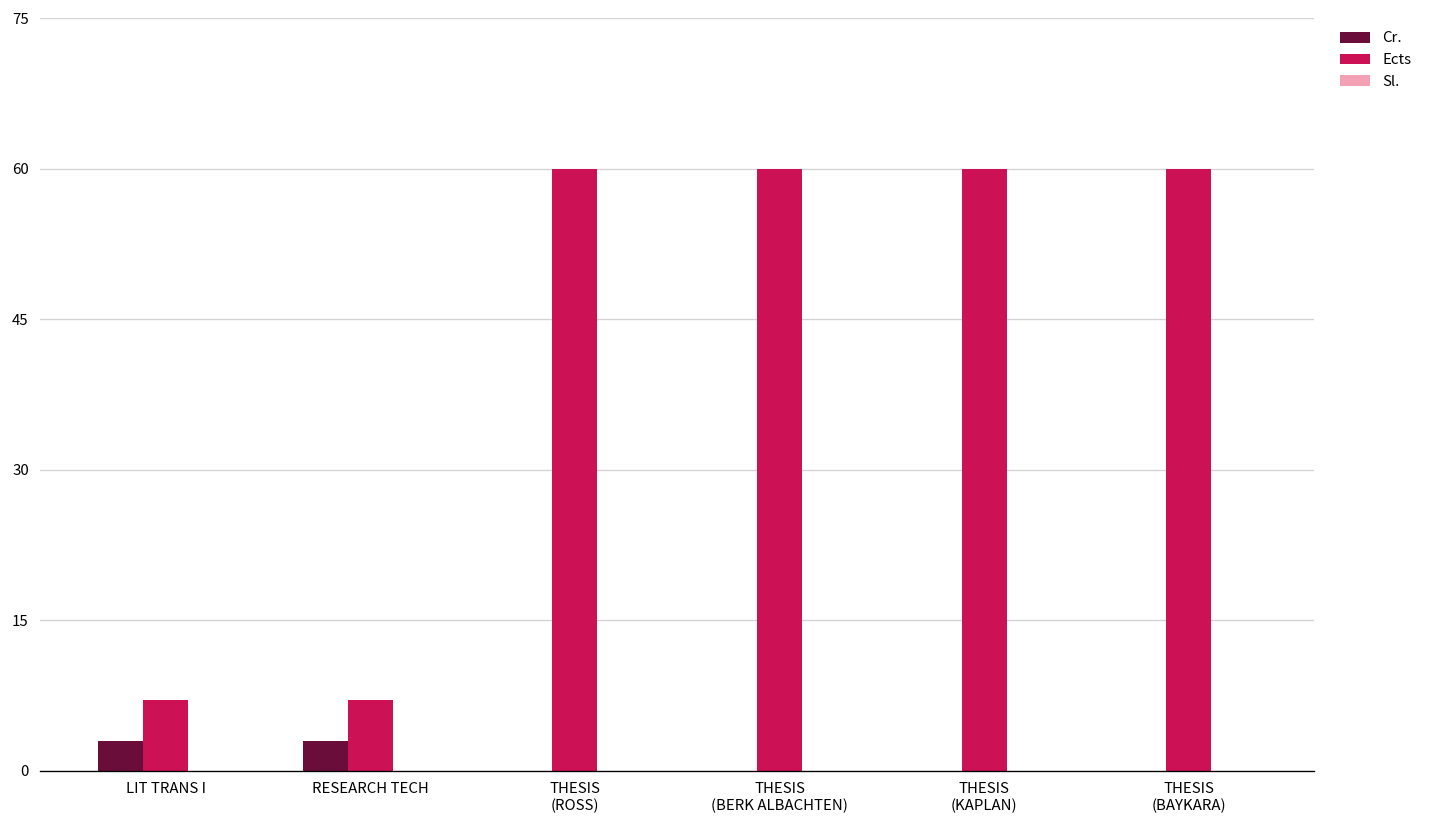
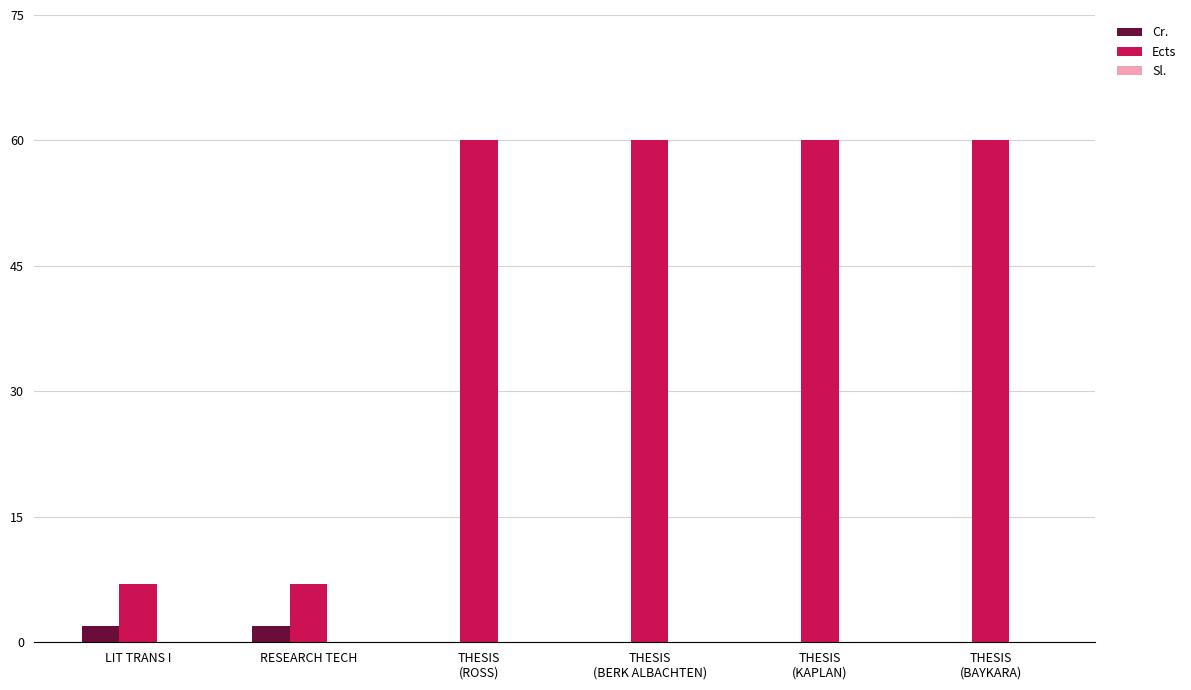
  {
    "Cr.": {
-     "LIT TRANS I": 3,
-     "RESEARCH TECH": 3,
+     "LIT TRANS I": 2,
+     "RESEARCH TECH": 2,
      "THESIS (ROSS)": 0,
      "THESIS (BERK ALBACHTEN)": 0,
      "THESIS (KAPLAN)": 0,
      "THESIS (BAYKARA)": 0
    },
    "Ects": {
      "LIT TRANS I": 7,
      "RESEARCH TECH": 7,
      "THESIS (ROSS)": 60,
      "THESIS (BERK ALBACHTEN)": 60,
      "THESIS (KAPLAN)": 60,
      "THESIS (BAYKARA)": 60
    },
    "Sl.": {
      "LIT TRANS I": 0,
      "RESEARCH TECH": 0,
      "THESIS (ROSS)": 0,
      "THESIS (BERK ALBACHTEN)": 0,
      "THESIS (KAPLAN)": 0,
      "THESIS (BAYKARA)": 0
    }
  }
